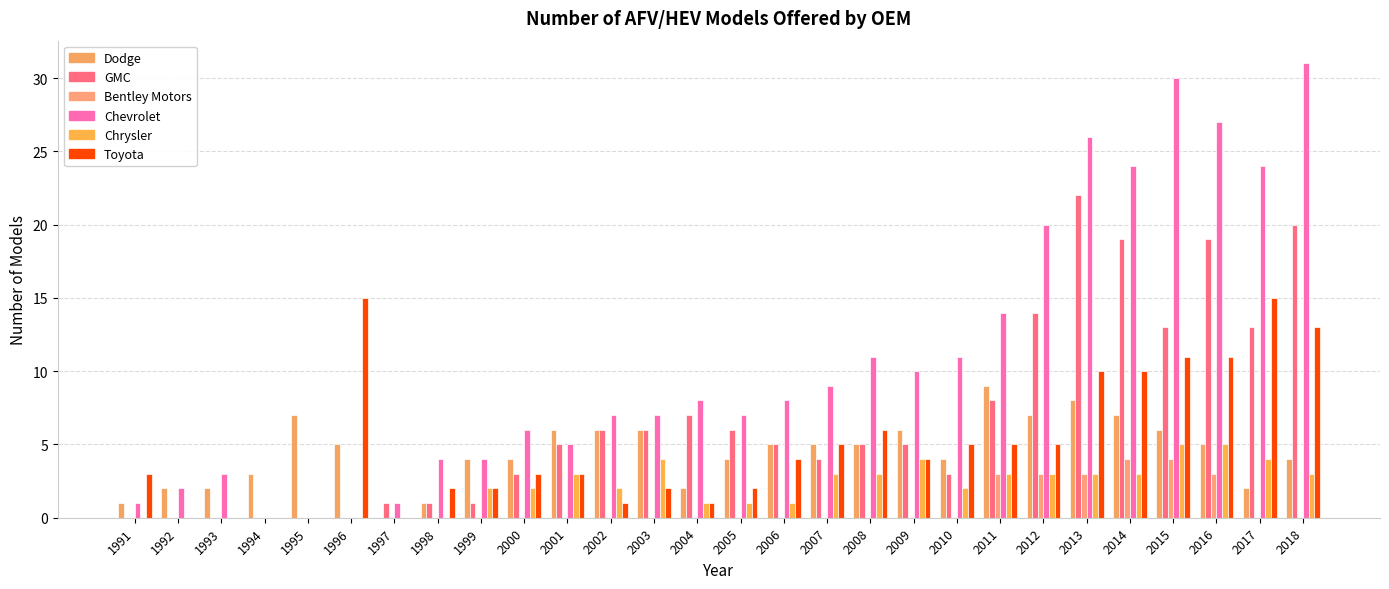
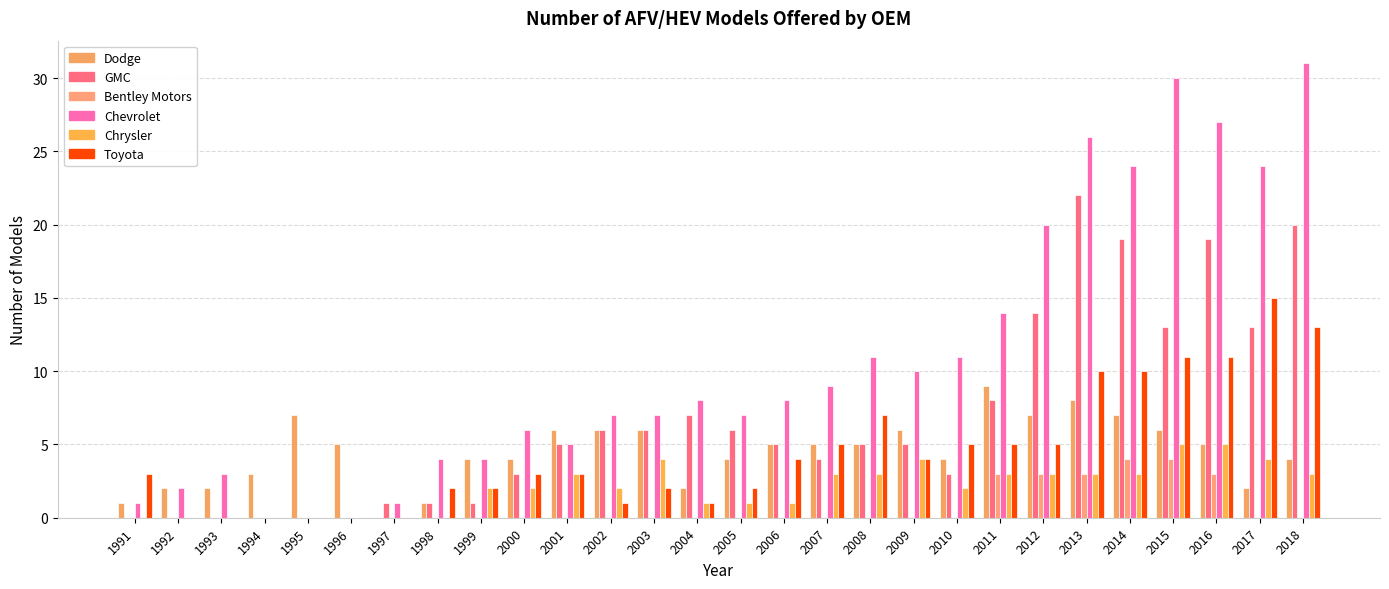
  {
    "Toyota": {
      "1991": 3,
      "1992": 0,
      "1993": 0,
      "1994": 0,
      "1995": 0,
-     "1996": 15,
+     "1996": 0,
      "1997": 0,
      "1998": 2,
      "1999": 2,
      "2000": 3,
      "2001": 3,
      "2002": 1,
      "2003": 2,
      "2004": 1,
      "2005": 2,
      "2006": 4,
      "2007": 5,
-     "2008": 6,
+     "2008": 7,
      "2009": 4,
      "2010": 5,
      "2011": 5,
      "2012": 5,
      "2013": 10,
      "2014": 10,
      "2015": 11,
      "2016": 11,
      "2017": 15,
      "2018": 13
    }
  }
